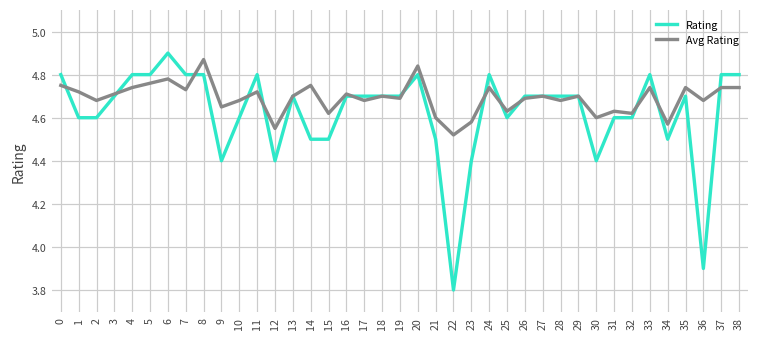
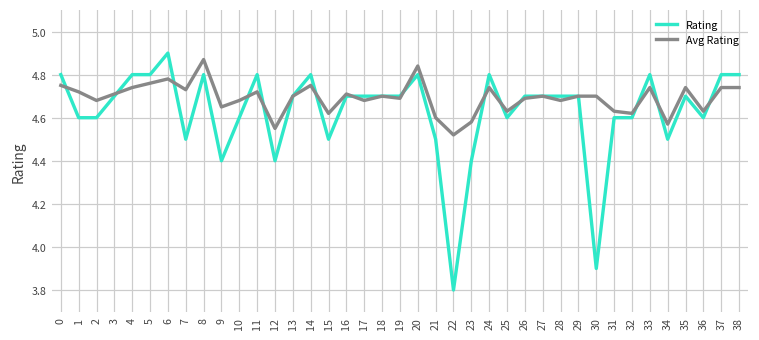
  {
    "Rating": {
      "0": 4.8,
      "1": 4.6,
      "2": 4.6,
      "4": 4.8,
      "5": 4.8,
      "6": 4.9,
-     "7": 4.8,
+     "7": 4.5,
      "8": 4.8,
      "9": 4.4,
      "10": 4.6,
      "11": 4.8,
      "12": 4.4,
-     "14": 4.5,
+     "14": 4.8,
      "15": 4.5,
      "17": 4.7,
      "20": 4.8,
      "21": 4.5,
      "22": 3.8,
      "23": 4.4,
      "24": 4.8,
      "25": 4.6,
      "28": 4.7,
-     "30": 4.4,
+     "30": 3.9,
      "31": 4.6,
      "32": 4.6,
      "33": 4.8,
      "34": 4.5,
      "35": 4.7,
-     "36": 3.9,
+     "36": 4.6,
      "37": 4.8,
      "38": 4.8
    },
    "Avg Rating": {
      "0": 4.75,
      "1": 4.72,
      "2": 4.68,
      "4": 4.74,
      "5": 4.76,
      "6": 4.78,
      "7": 4.73,
      "8": 4.87,
      "9": 4.65,
      "10": 4.68,
      "11": 4.72,
      "12": 4.55,
      "14": 4.75,
      "15": 4.62,
      "17": 4.68,
      "20": 4.84,
      "21": 4.60,
      "22": 4.52,
      "23": 4.58,
      "24": 4.74,
      "25": 4.63,
      "28": 4.68,
-     "30": 4.6,
+     "30": 4.7,
      "31": 4.63,
      "32": 4.62,
      "33": 4.74,
      "34": 4.57,
      "35": 4.74,
-     "36": 4.68,
+     "36": 4.63,
      "37": 4.74,
      "38": 4.74
    }
  }
